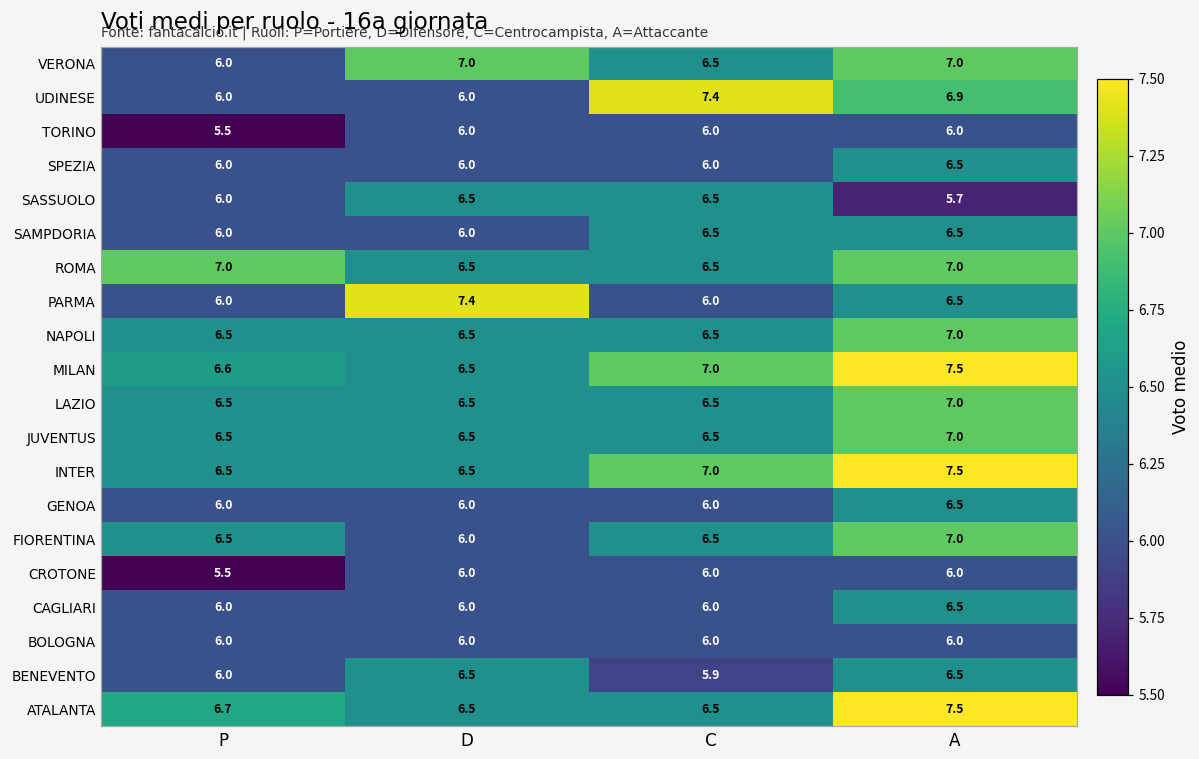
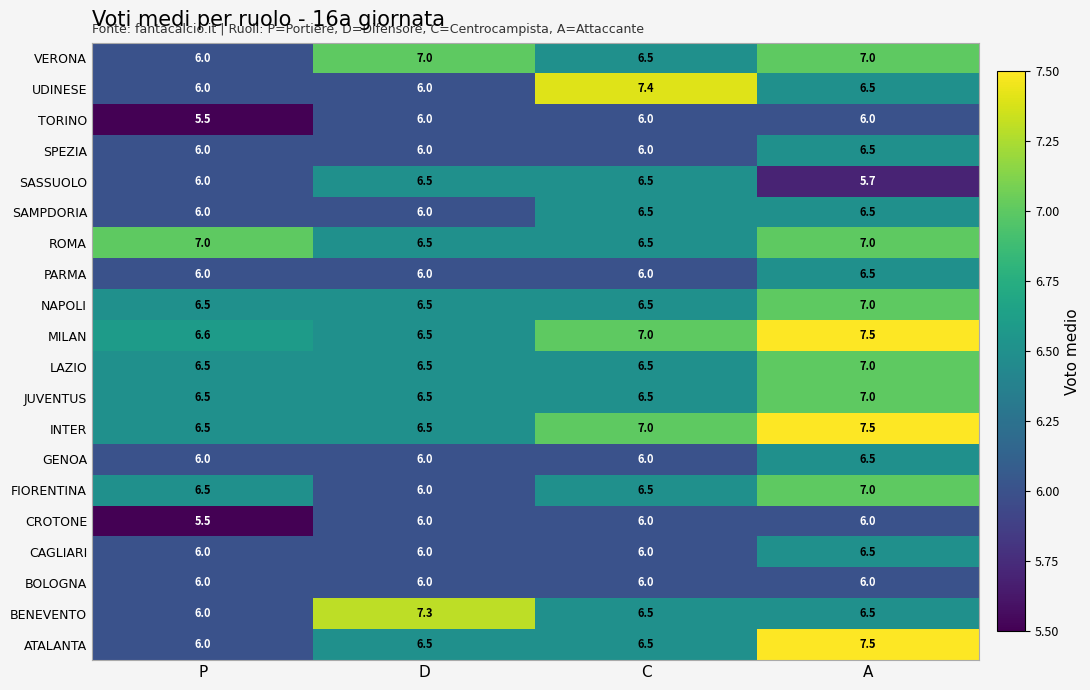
  {
    "VERONA": {
      "P": 6.0,
      "D": 7.0,
      "C": 6.5,
      "A": 7.0
    },
    "UDINESE": {
      "P": 6.0,
      "D": 6.0,
      "C": 7.4,
-     "A": 6.9
+     "A": 6.5
    },
    "TORINO": {
      "P": 5.5,
      "D": 6.0,
      "C": 6.0,
      "A": 6.0
    },
    "SPEZIA": {
      "P": 6.0,
      "D": 6.0,
      "C": 6.0,
      "A": 6.5
    },
    "SASSUOLO": {
      "P": 6.0,
      "D": 6.5,
      "C": 6.5,
      "A": 5.7
    },
    "SAMPDORIA": {
      "P": 6.0,
      "D": 6.0,
      "C": 6.5,
      "A": 6.5
    },
    "ROMA": {
      "P": 7.0,
      "D": 6.5,
      "C": 6.5,
      "A": 7.0
    },
    "PARMA": {
      "P": 6.0,
-     "D": 7.4,
+     "D": 6.0,
      "C": 6.0,
      "A": 6.5
    },
    "NAPOLI": {
      "P": 6.5,
      "D": 6.5,
      "C": 6.5,
      "A": 7.0
    },
    "MILAN": {
      "P": 6.6,
      "D": 6.5,
      "C": 7.0,
      "A": 7.5
    },
    "LAZIO": {
      "P": 6.5,
      "D": 6.5,
      "C": 6.5,
      "A": 7.0
    },
    "JUVENTUS": {
      "P": 6.5,
      "D": 6.5,
      "C": 6.5,
      "A": 7.0
    },
    "INTER": {
      "P": 6.5,
      "D": 6.5,
      "C": 7.0,
      "A": 7.5
    },
    "GENOA": {
      "P": 6.0,
      "D": 6.0,
      "C": 6.0,
      "A": 6.5
    },
    "FIORENTINA": {
      "P": 6.5,
      "D": 6.0,
      "C": 6.5,
      "A": 7.0
    },
    "CROTONE": {
      "P": 5.5,
      "D": 6.0,
      "C": 6.0,
      "A": 6.0
    },
    "CAGLIARI": {
      "P": 6.0,
      "D": 6.0,
      "C": 6.0,
      "A": 6.5
    },
    "BOLOGNA": {
      "P": 6.0,
      "D": 6.0,
      "C": 6.0,
      "A": 6.0
    },
    "BENEVENTO": {
      "P": 6.0,
-     "D": 6.5,
-     "C": 5.9,
+     "D": 7.3,
+     "C": 6.5,
      "A": 6.5
    },
    "ATALANTA": {
-     "P": 6.7,
+     "P": 6.0,
      "D": 6.5,
      "C": 6.5,
      "A": 7.5
    }
  }
